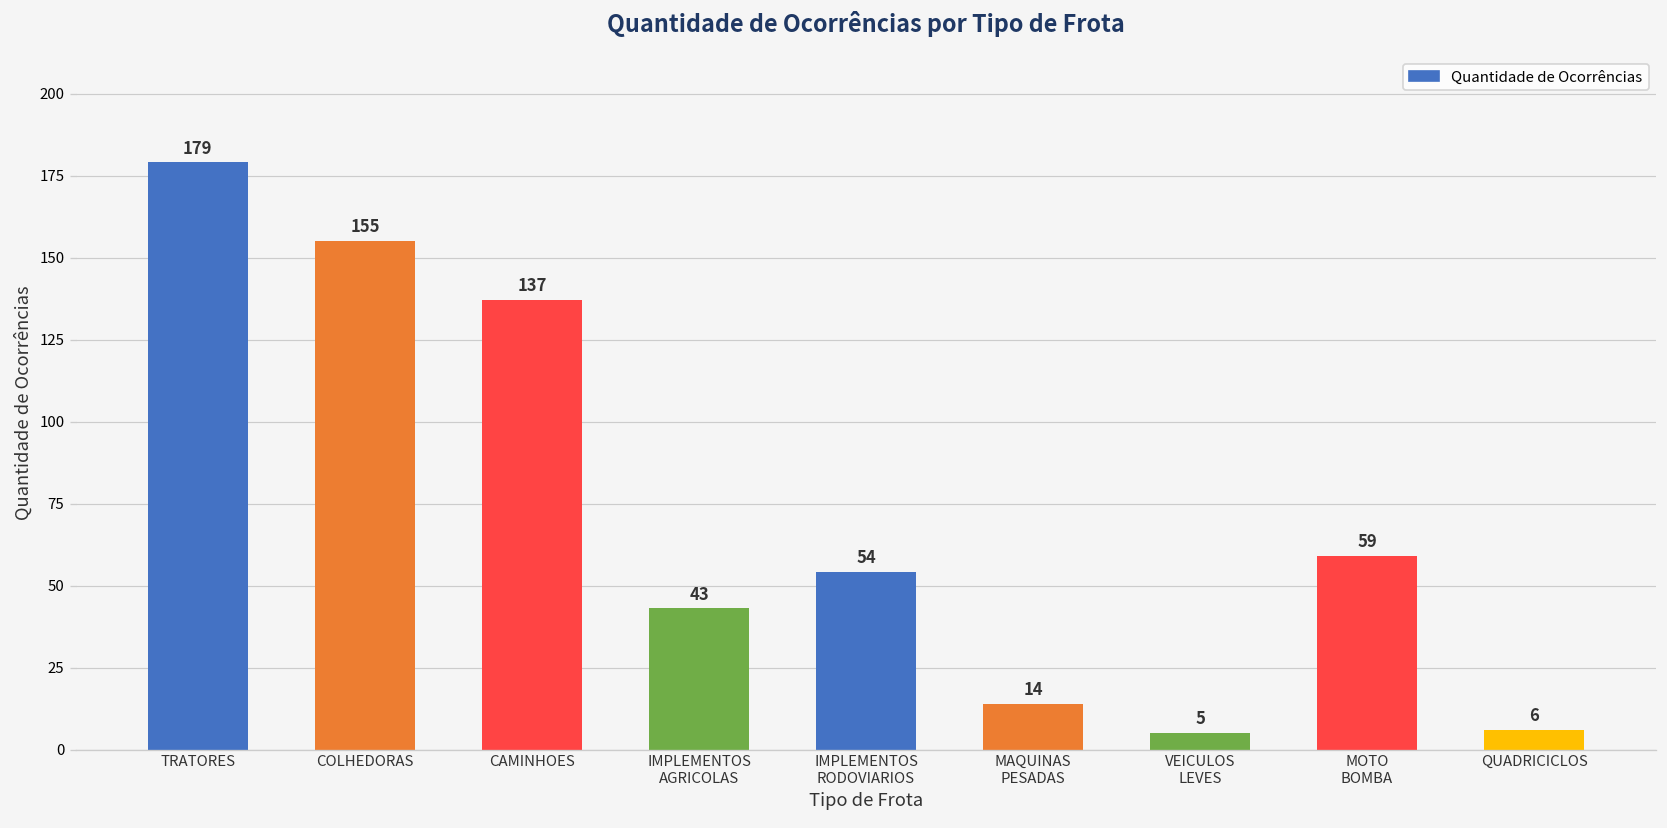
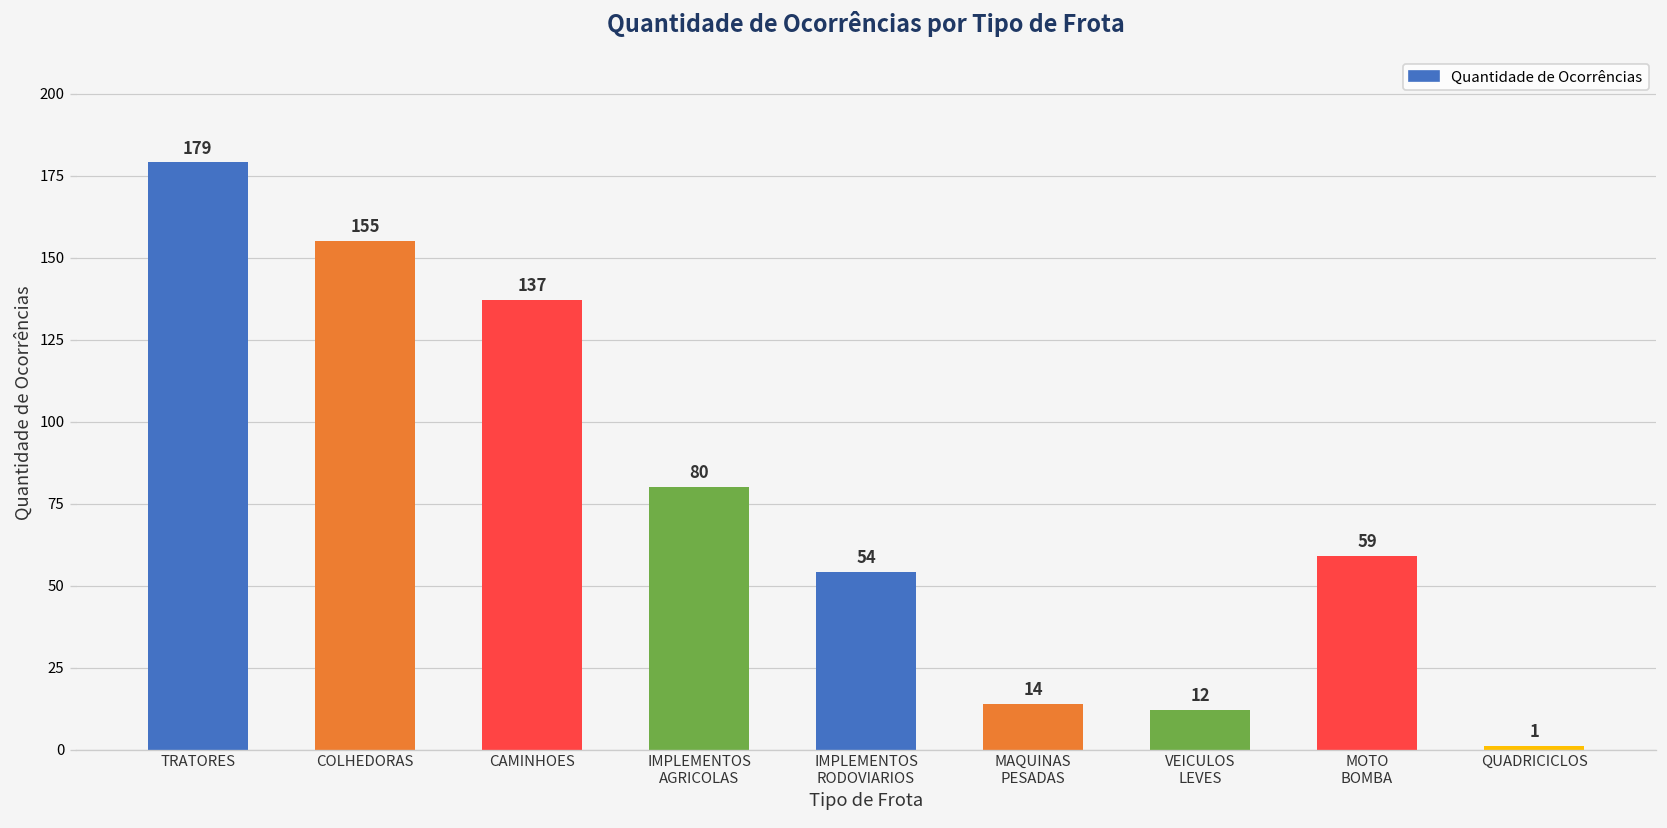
  {
    "TRATORES": 179,
    "COLHEDORAS": 155,
    "CAMINHOES": 137,
-   "IMPLEMENTOS AGRICOLAS": 43,
+   "IMPLEMENTOS AGRICOLAS": 80,
    "IMPLEMENTOS RODOVIARIOS": 54,
    "MAQUINAS PESADAS": 14,
-   "VEICULOS LEVES": 5,
+   "VEICULOS LEVES": 12,
    "MOTO BOMBA": 59,
-   "QUADRICICLOS": 6
+   "QUADRICICLOS": 1
  }
